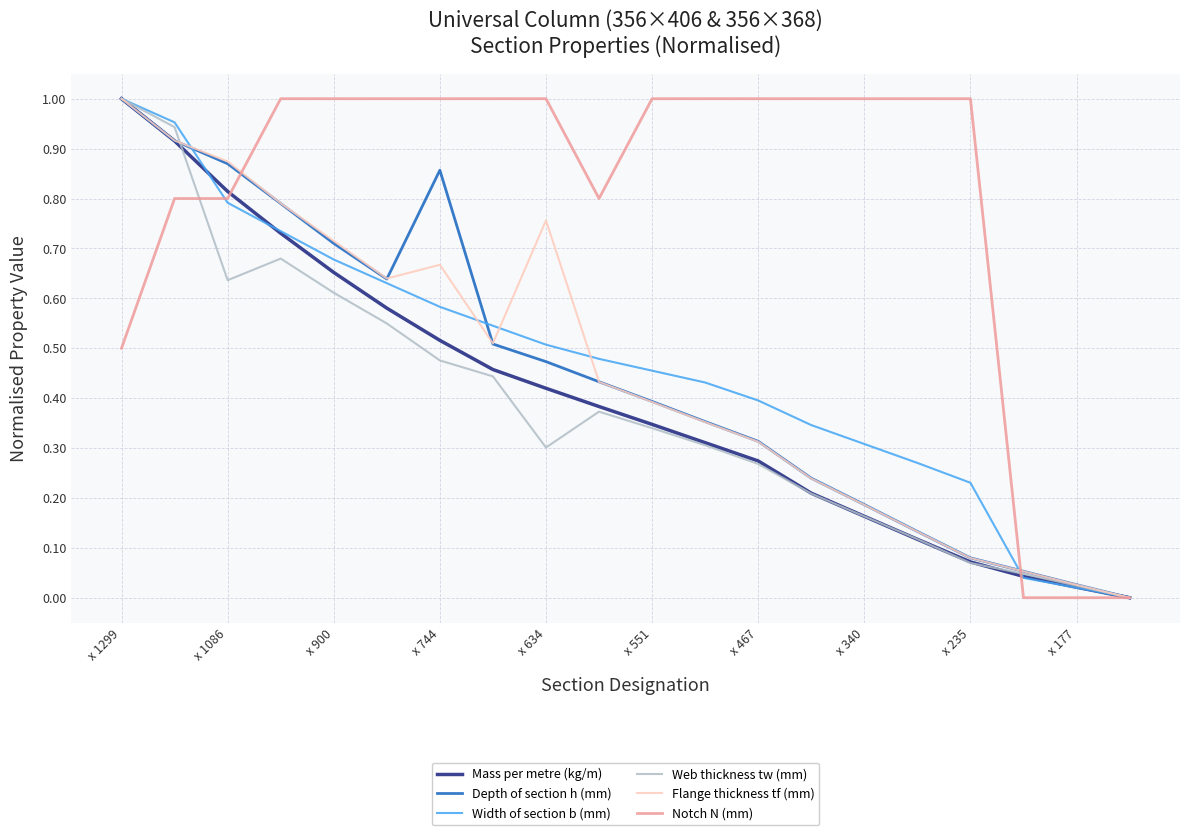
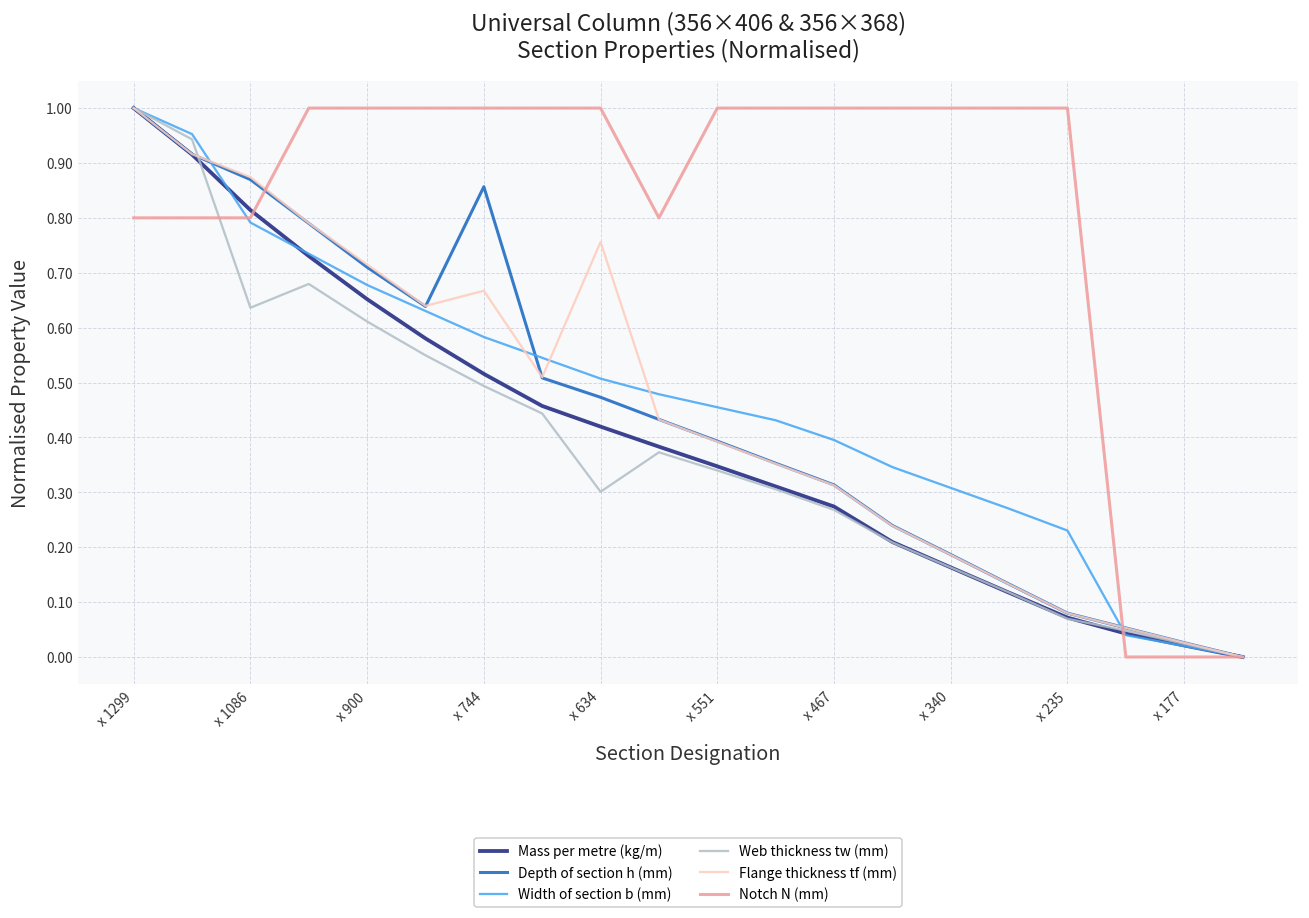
  {
    "Mass per metre (kg/m)": {
      "x 1086": 0.81,
      "x 900": 0.65,
      "x 744": 0.52,
      "x 634": 0.42,
      "x 551": 0.35,
      "x 467": 0.27
    },
    "Depth of section h (mm)": {
      "x 744": 0.86,
      "x 634": 0.47
    },
    "Width of section b (mm)": {
      "x 1086": 0.79,
      "x 900": 0.68,
      "x 744": 0.58,
      "x 634": 0.51,
      "x 551": 0.45,
      "x 467": 0.40,
      "x 340": 0.31,
      "x 235": 0.23
    },
    "Web thickness tw (mm)": {
      "x 1086": 0.64,
      "x 900": 0.61,
-     "x 744": 0.48,
+     "x 744": 0.49,
      "x 634": 0.30,
      "x 551": 0.34,
      "x 467": 0.27
    },
    "Flange thickness tf (mm)": {
      "x 744": 0.67,
      "x 634": 0.76
    },
    "Notch N (mm)": {
-     "x 1299": 0.50,
+     "x 1299": 0.80,
      "x 1086": 0.80,
      "x 900": 1.00,
      "x 744": 1.00,
      "x 634": 1.00,
      "x 551": 1.00,
      "x 467": 1.00,
      "x 340": 1.00,
      "x 235": 1.00,
      "x 177": 0.00
    }
  }
